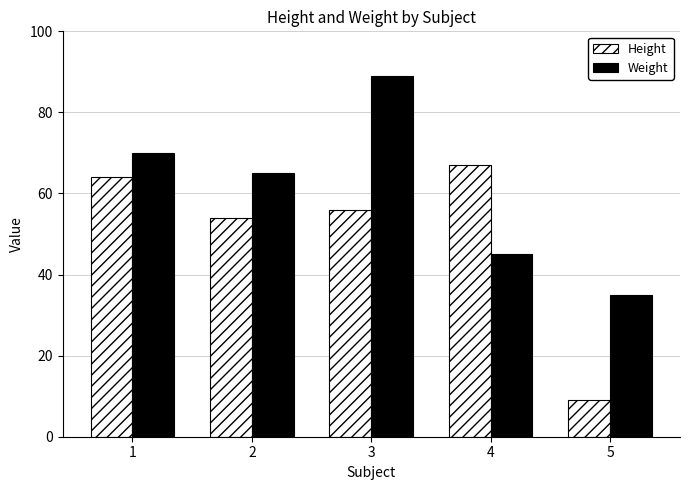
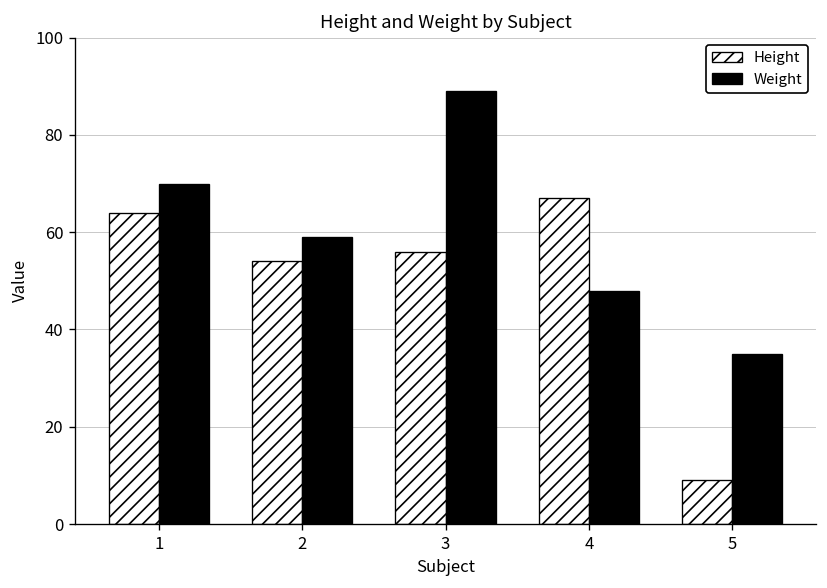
  {
    "Height": {
      "1": 64,
      "2": 54,
      "3": 56,
      "4": 67,
      "5": 9
    },
    "Weight": {
      "1": 70,
-     "2": 65,
+     "2": 59,
      "3": 89,
-     "4": 45,
+     "4": 48,
      "5": 35
    }
  }
